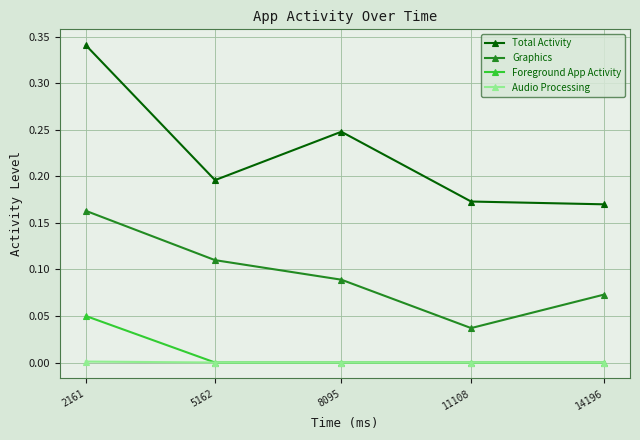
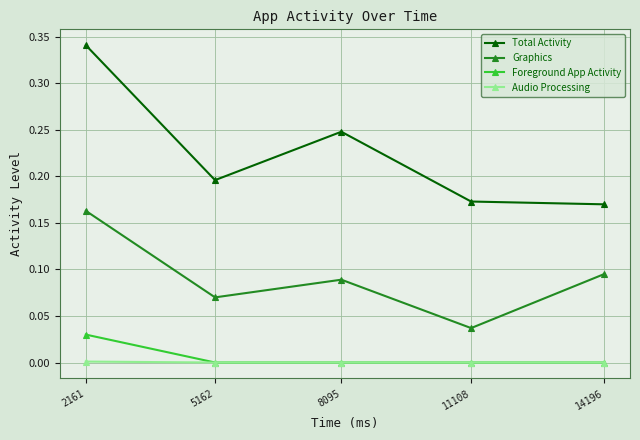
  {
    "Total Activity": {
      "2161": 0.34,
      "5162": 0.20,
      "8095": 0.25,
      "11108": 0.17,
      "14196": 0.17
    },
    "Graphics": {
      "2161": 0.16,
-     "5162": 0.11,
+     "5162": 0.07,
      "8095": 0.09,
      "11108": 0.04,
-     "14196": 0.07
+     "14196": 0.10
    },
    "Foreground App Activity": {
-     "2161": 0.05
+     "2161": 0.03
    },
    "Audio Processing": {
      "2161": 0.00
    }
  }
